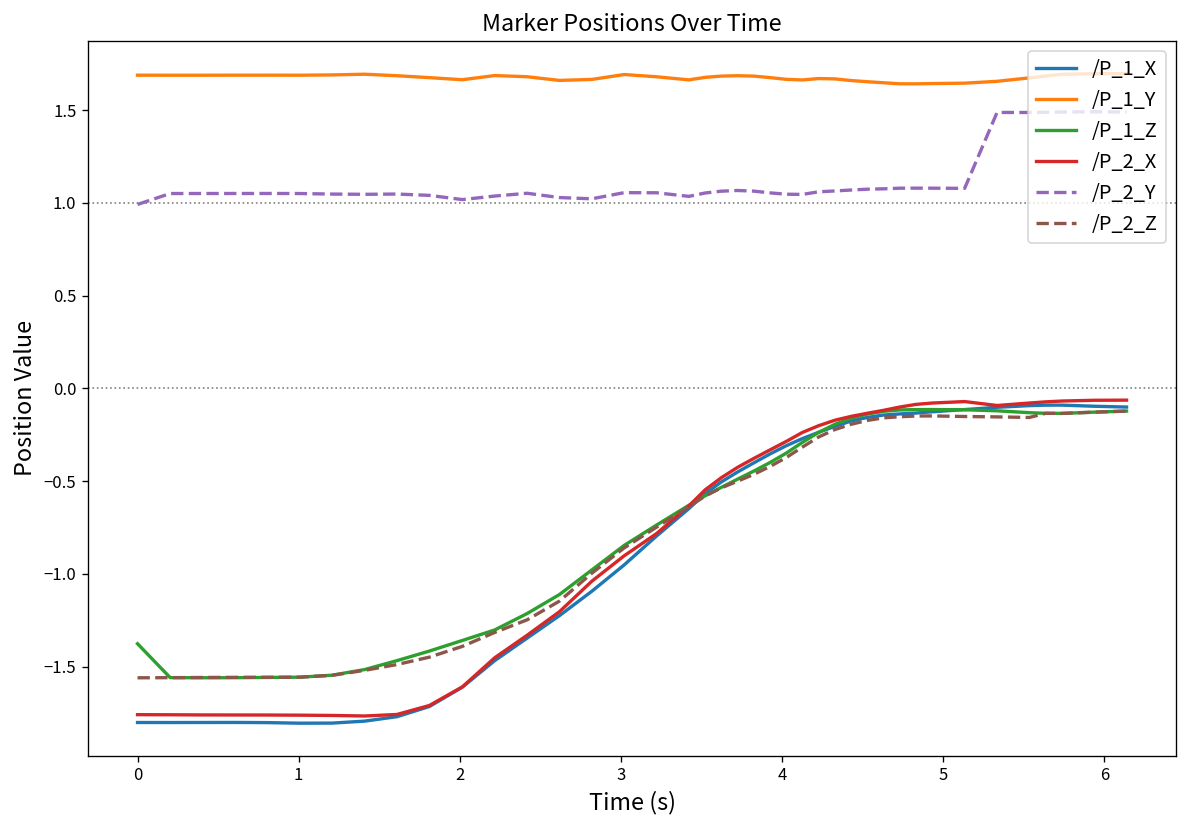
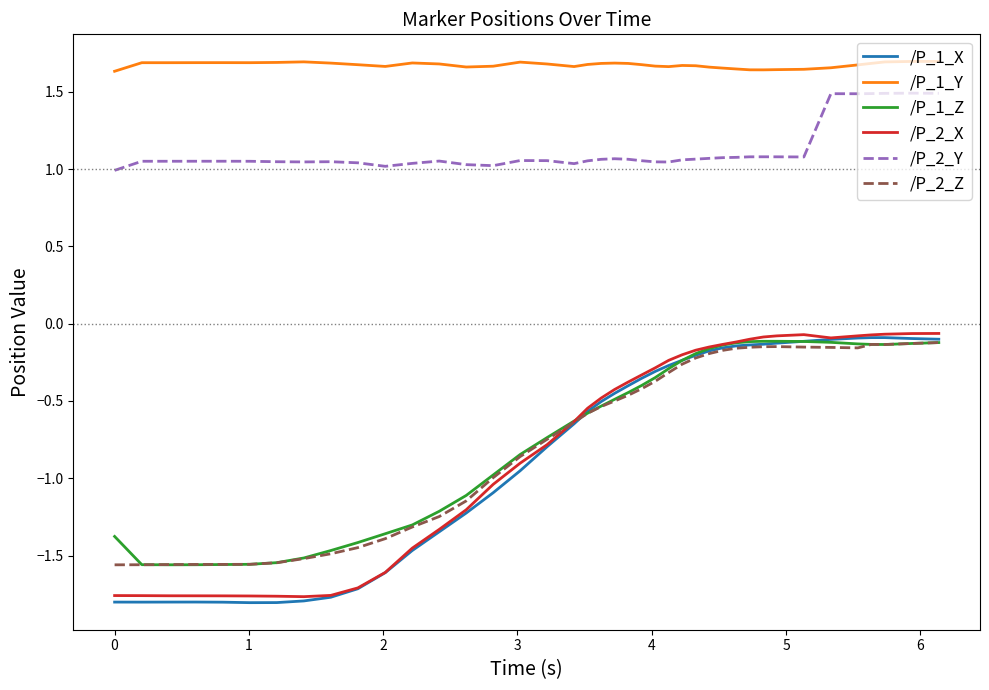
  {
    "/P_1_X": {
      "0": -1.80
    },
    "/P_1_Y": {
-     "0": 1.69
+     "0": 1.63
    },
    "/P_1_Z": {
      "0": -1.38
    },
    "/P_2_X": {
      "0": -1.76
    },
    "/P_2_Y": {
      "0": 0.99
    },
    "/P_2_Z": {
      "0": -1.56
    }
  }
